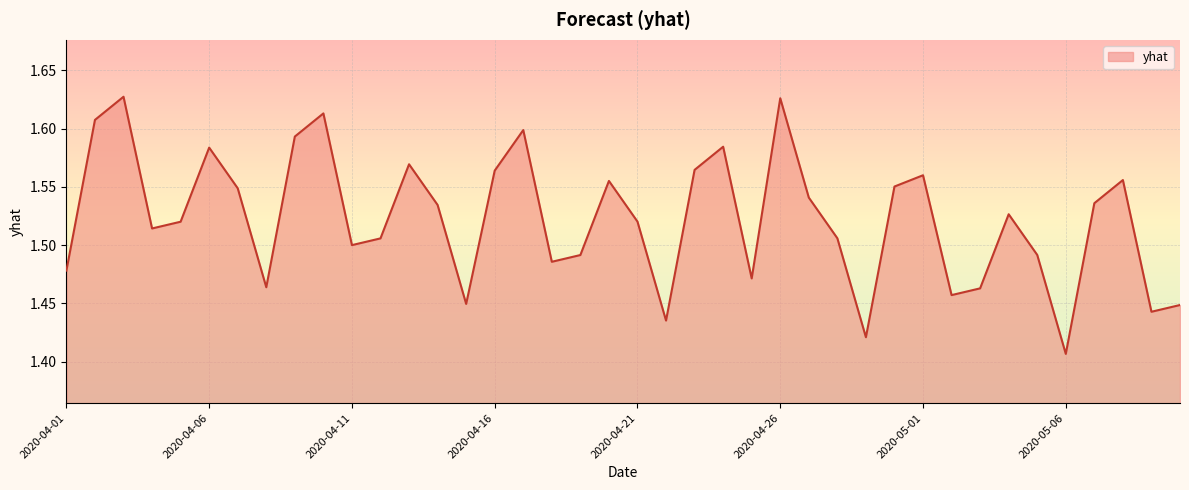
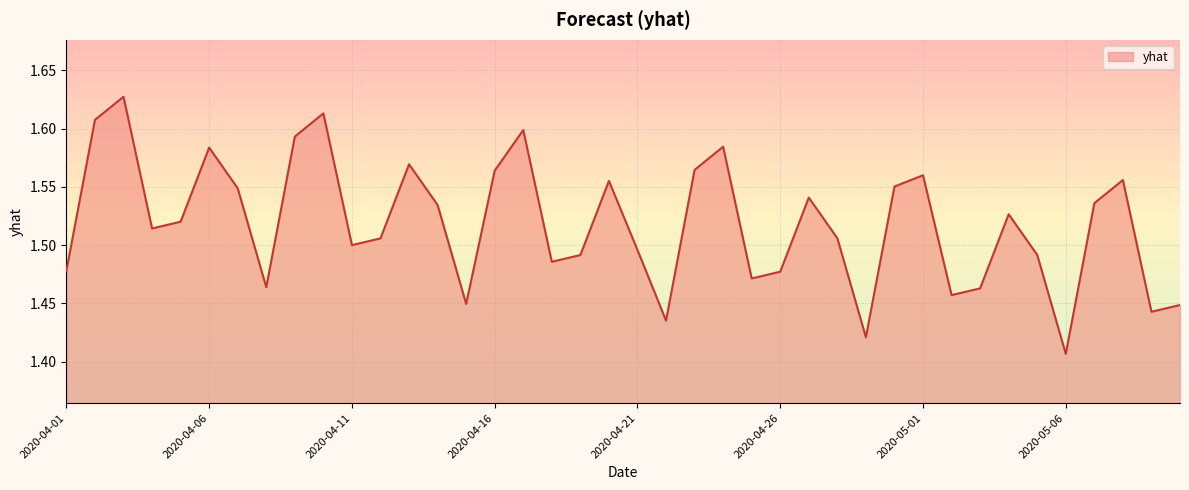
  {
    "2020-04-01": 1.478,
    "2020-04-06": 1.584,
    "2020-04-11": 1.500,
    "2020-04-16": 1.564,
-   "2020-04-21": 1.520,
-   "2020-04-26": 1.626,
+   "2020-04-21": 1.496,
+   "2020-04-26": 1.477,
    "2020-05-01": 1.560,
    "2020-05-06": 1.407
  }
